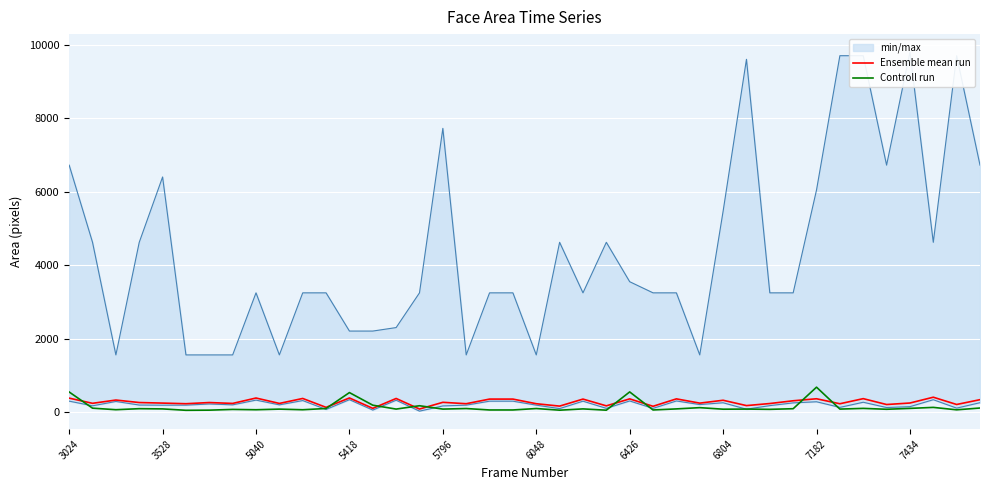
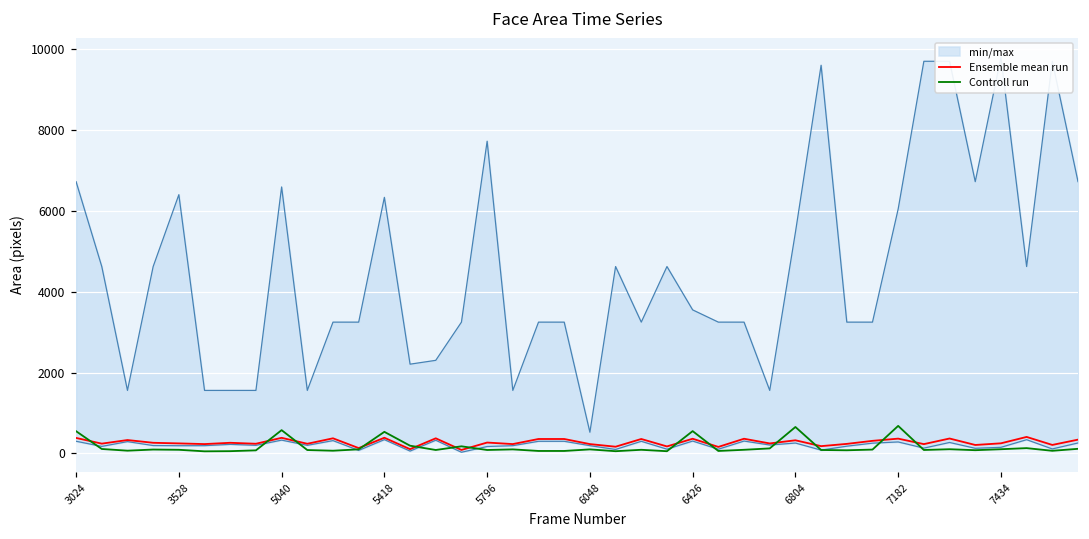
  {
    "min/max": {
      "3024": 6700,
      "3528": 6400,
-     "5040": 3200,
-     "5418": 2200,
+     "5040": 6600,
+     "5418": 6300,
      "5796": 7700,
-     "6048": 1600,
+     "6048": 500,
      "6426": 3600,
      "6804": 5500,
      "7182": 6000
    },
    "Ensemble mean run": {
      "3024": 400,
      "5796": 300,
      "7182": 400,
      "7434": 300
    },
    "Controll run": {
      "3024": 600,
      "3528": 100,
-     "5040": 100,
+     "5040": 600,
      "5418": 500,
      "5796": 100,
      "6048": 100,
      "6426": 600,
-     "6804": 100,
+     "6804": 700,
      "7182": 700
    }
  }
